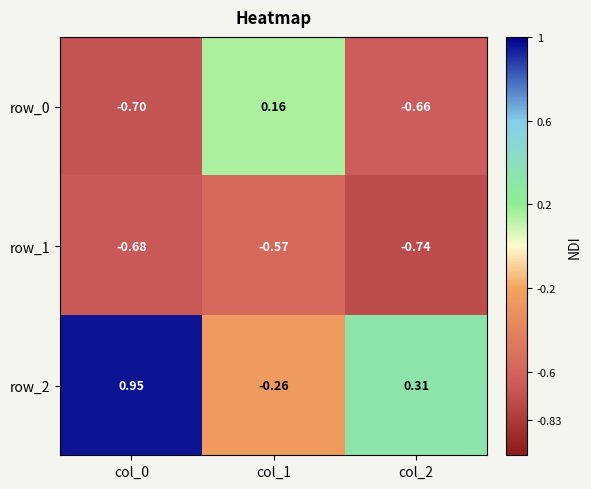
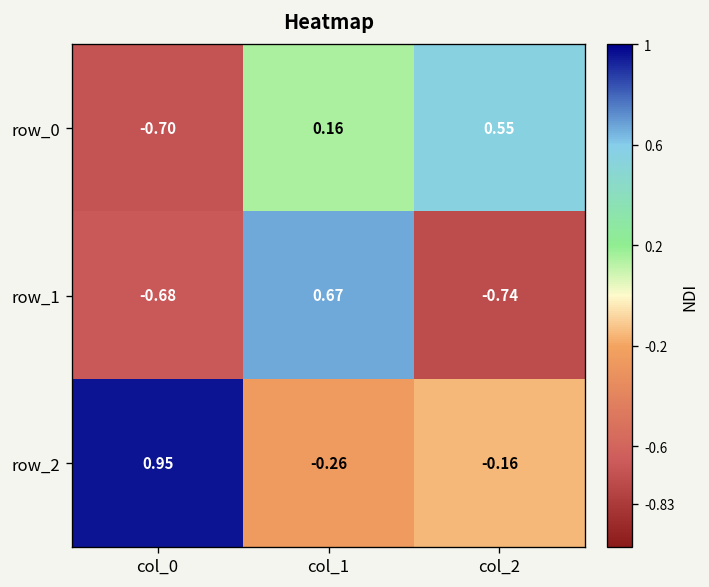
  {
    "row_0": {
      "col_0": -0.70,
      "col_1": 0.16,
-     "col_2": -0.66
+     "col_2": 0.55
    },
    "row_1": {
      "col_0": -0.68,
-     "col_1": -0.57,
+     "col_1": 0.67,
      "col_2": -0.74
    },
    "row_2": {
      "col_0": 0.95,
      "col_1": -0.26,
-     "col_2": 0.31
+     "col_2": -0.16
    }
  }
